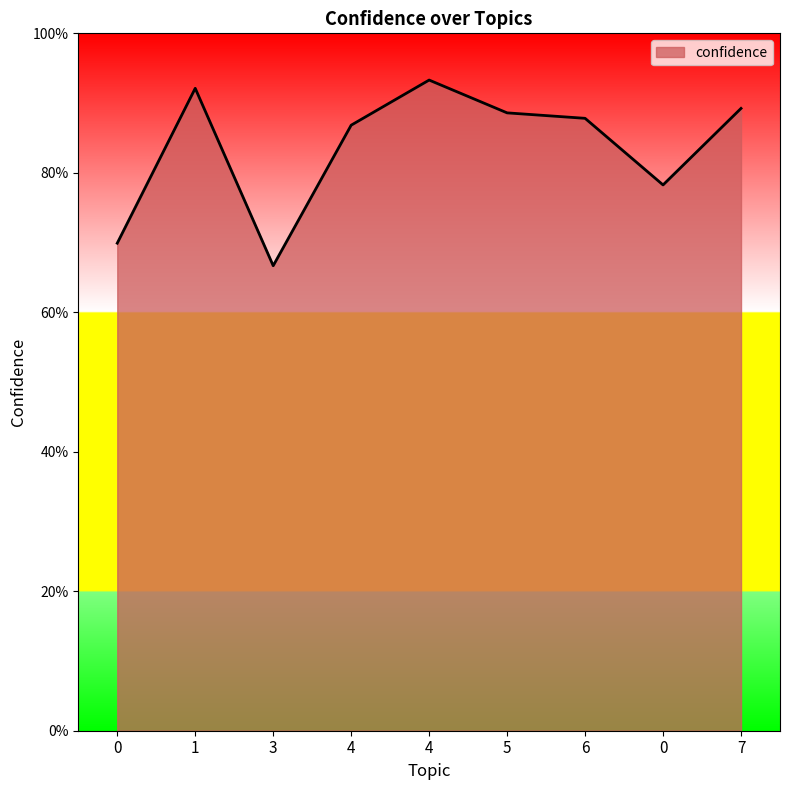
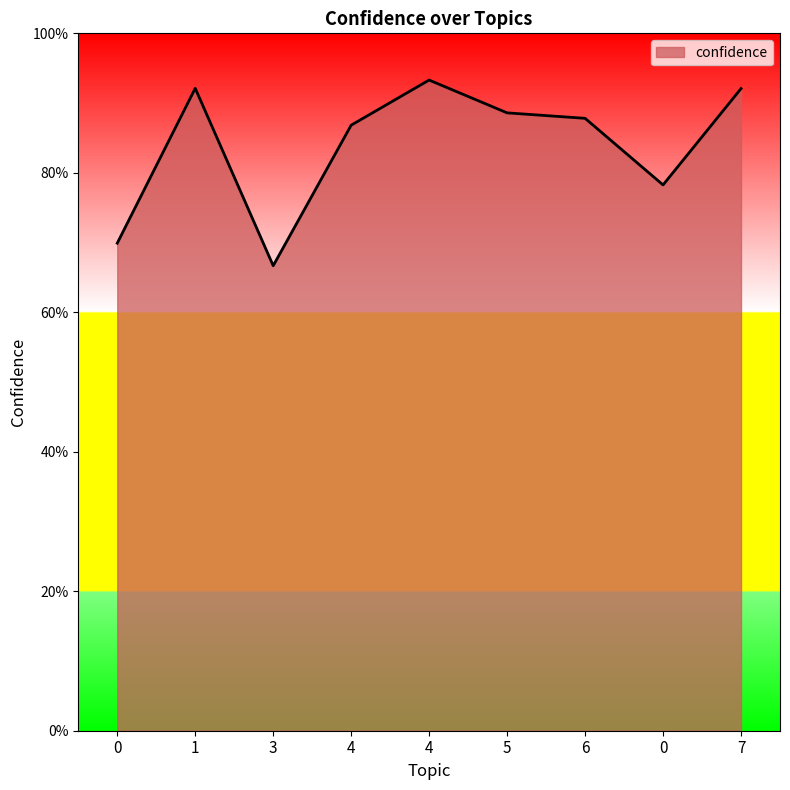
  {
    "1": "92%",
    "3": "67%",
    "5": "89%",
    "6": "88%",
-   "7": "89%"
+   "7": "92%"
  }
